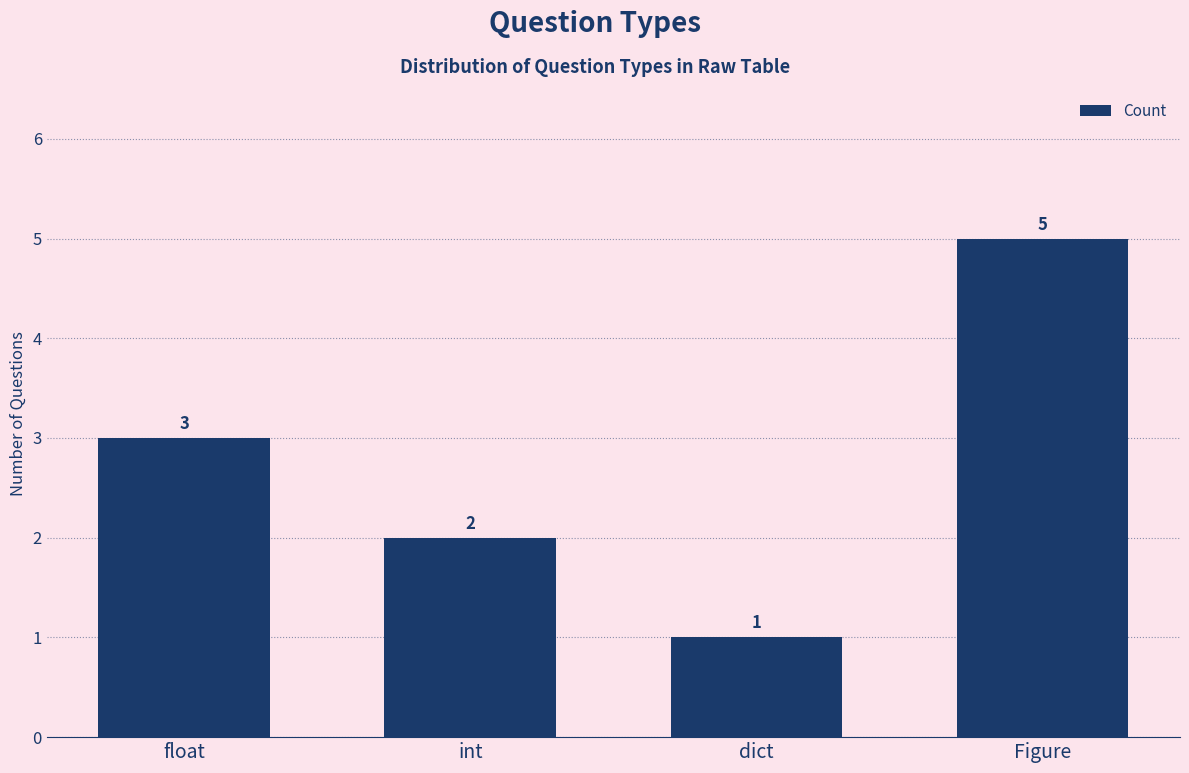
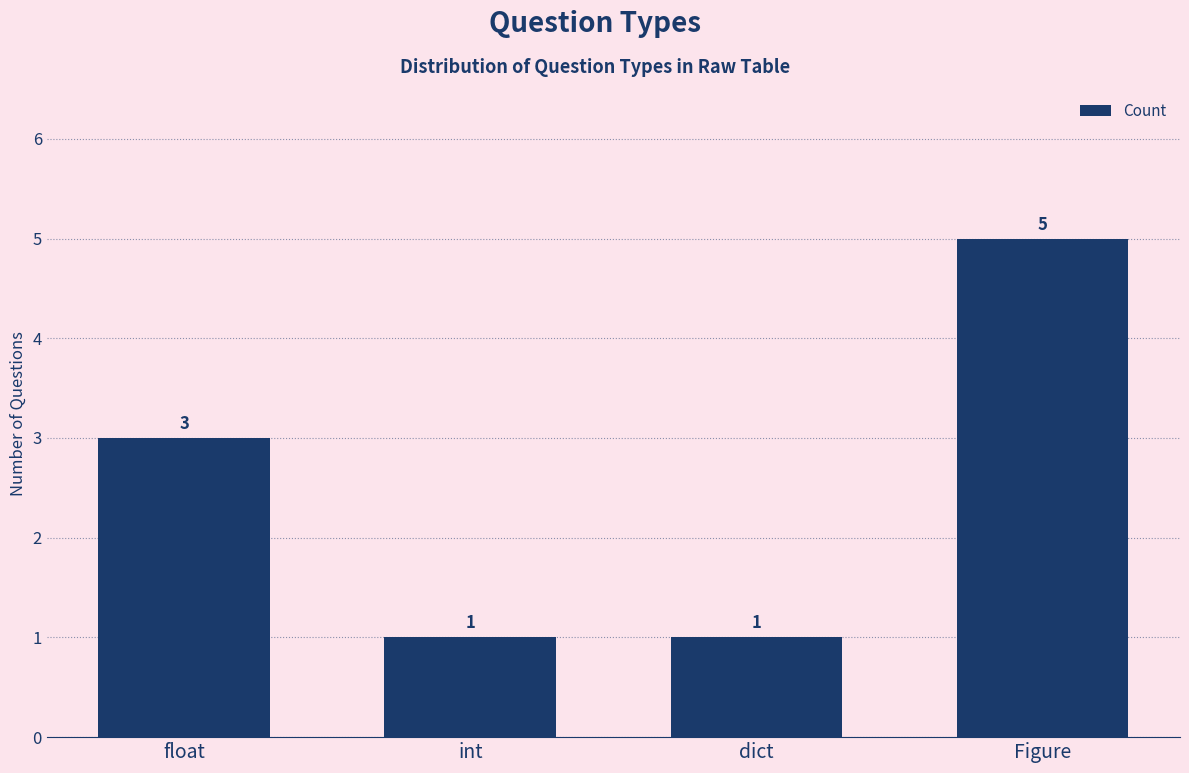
  {
    "float": 3,
-   "int": 2,
+   "int": 1,
    "dict": 1,
    "Figure": 5
  }
